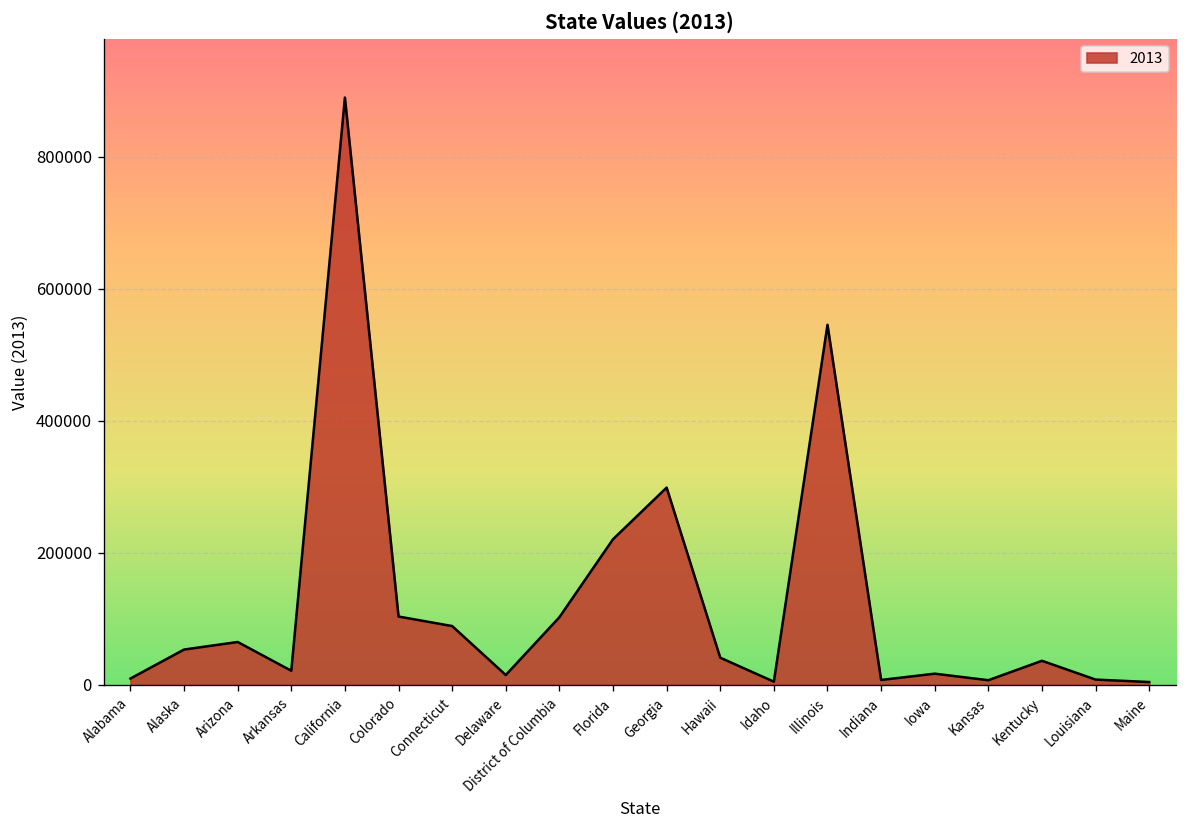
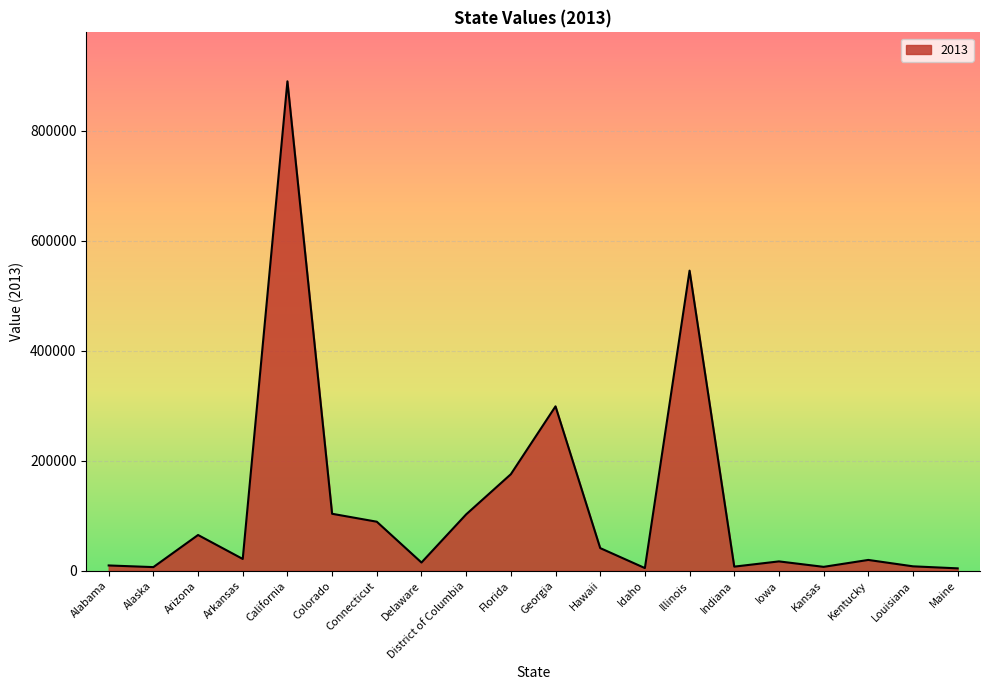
  {
    "Alabama": 10000,
-   "Alaska": 50000,
+   "Alaska": 10000,
    "Arizona": 60000,
    "Arkansas": 20000,
    "California": 890000,
    "Colorado": 100000,
    "Connecticut": 90000,
    "Delaware": 10000,
    "District of Columbia": 100000,
-   "Florida": 220000,
+   "Florida": 180000,
    "Georgia": 300000,
    "Hawaii": 40000,
    "Idaho": 0,
    "Illinois": 550000,
    "Indiana": 10000,
    "Iowa": 20000,
    "Kansas": 10000,
-   "Kentucky": 40000,
+   "Kentucky": 20000,
    "Louisiana": 10000,
    "Maine": 0
  }
